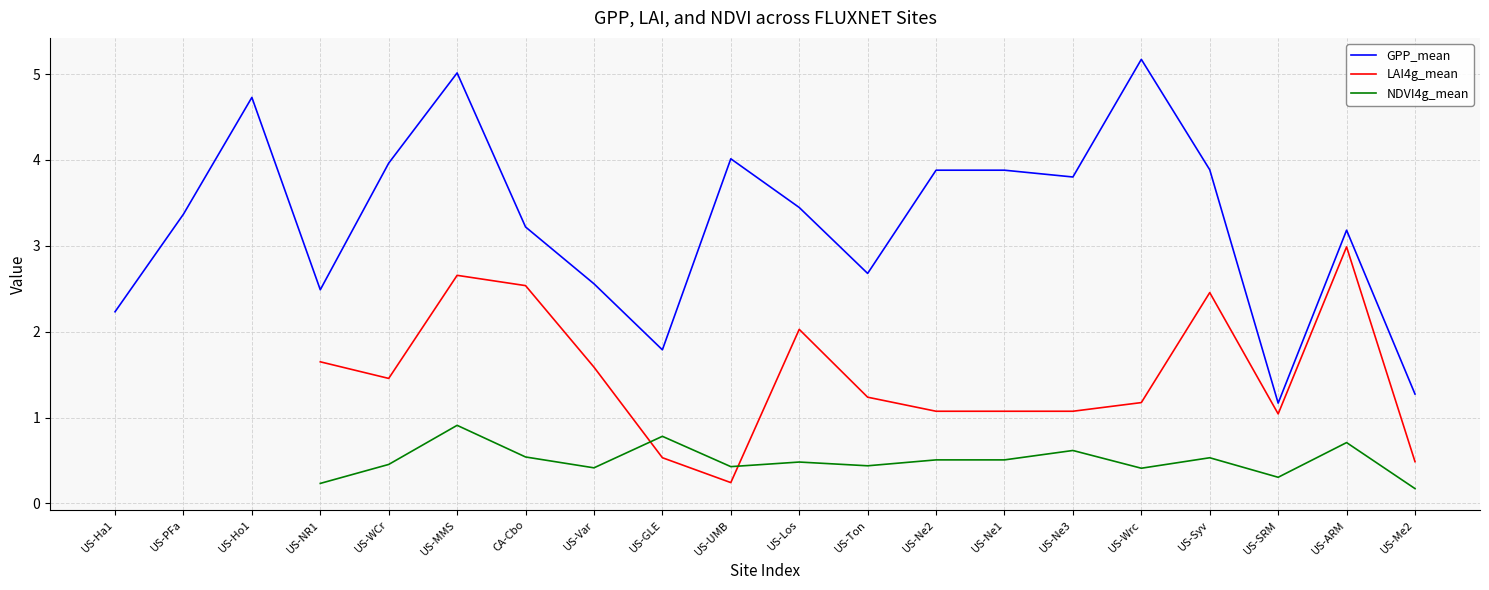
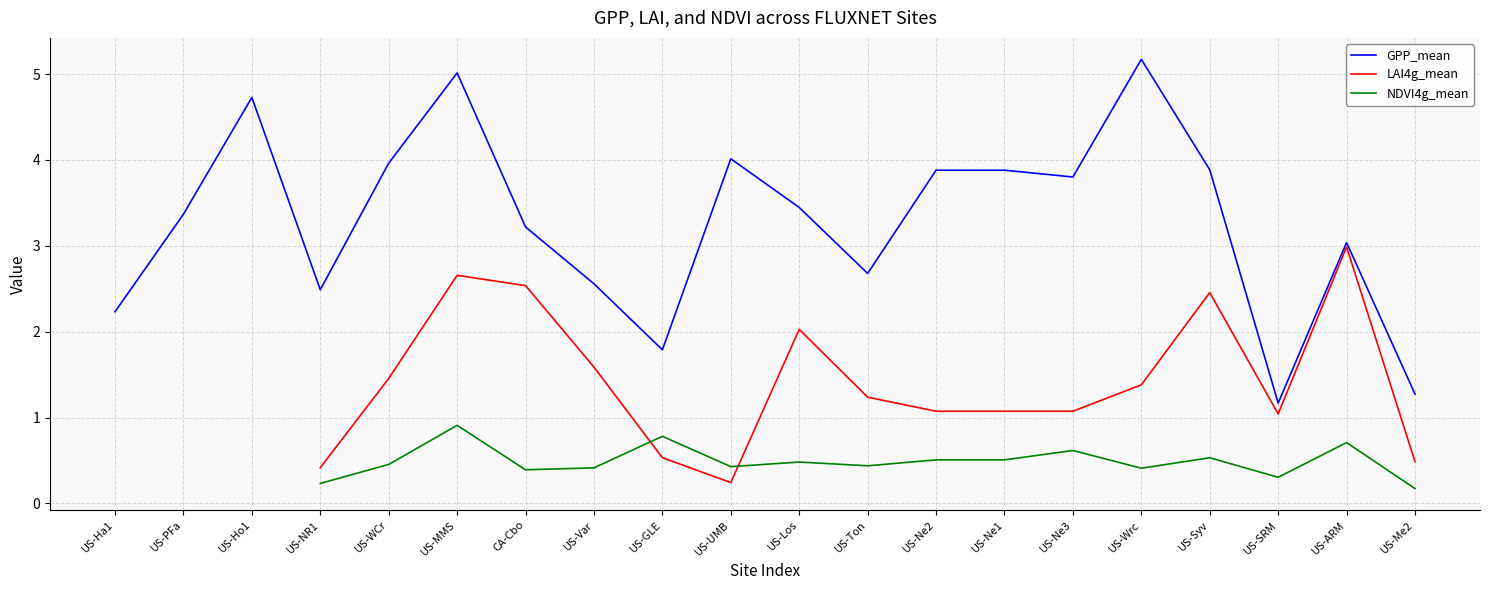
  {
    "GPP_mean": {
      "US-Ha1": 2.2,
      "US-PFa": 3.4,
      "US-Ho1": 4.7,
      "US-NR1": 2.5,
      "US-WCr": 4.0,
      "US-MMS": 5.0,
      "CA-Cbo": 3.2,
      "US-Var": 2.6,
      "US-GLE": 1.8,
      "US-UMB": 4.0,
      "US-Los": 3.4,
      "US-Ton": 2.7,
      "US-Ne2": 3.9,
      "US-Ne1": 3.9,
      "US-Ne3": 3.8,
      "US-Wrc": 5.2,
      "US-Syv": 3.9,
      "US-SRM": 1.2,
-     "US-ARM": 3.2,
+     "US-ARM": 3.0,
      "US-Me2": 1.3
    },
    "LAI4g_mean": {
-     "US-NR1": 1.6,
+     "US-NR1": 0.4,
      "US-WCr": 1.5,
      "US-MMS": 2.7,
      "CA-Cbo": 2.5,
      "US-Var": 1.6,
      "US-GLE": 0.5,
      "US-UMB": 0.2,
      "US-Los": 2.0,
      "US-Ton": 1.2,
      "US-Ne2": 1.1,
      "US-Ne1": 1.1,
      "US-Ne3": 1.1,
-     "US-Wrc": 1.2,
+     "US-Wrc": 1.4,
      "US-Syv": 2.5,
      "US-SRM": 1.0,
      "US-ARM": 3.0,
      "US-Me2": 0.5
    },
    "NDVI4g_mean": {
      "US-NR1": 0.2,
      "US-WCr": 0.5,
      "US-MMS": 0.9,
-     "CA-Cbo": 0.5,
+     "CA-Cbo": 0.4,
      "US-Var": 0.4,
      "US-GLE": 0.8,
      "US-UMB": 0.4,
      "US-Los": 0.5,
      "US-Ton": 0.4,
      "US-Ne2": 0.5,
      "US-Ne1": 0.5,
      "US-Ne3": 0.6,
      "US-Wrc": 0.4,
      "US-Syv": 0.5,
      "US-SRM": 0.3,
      "US-ARM": 0.7,
      "US-Me2": 0.2
    }
  }
